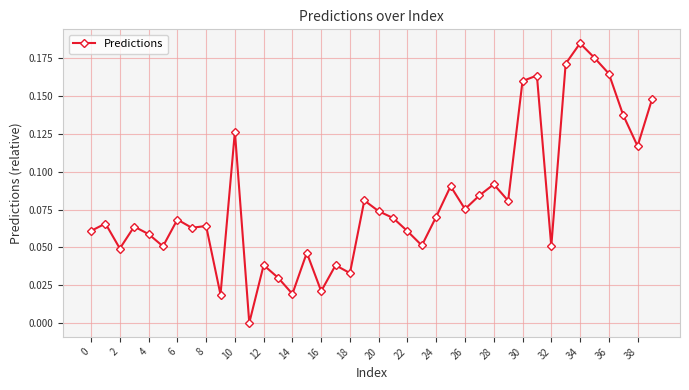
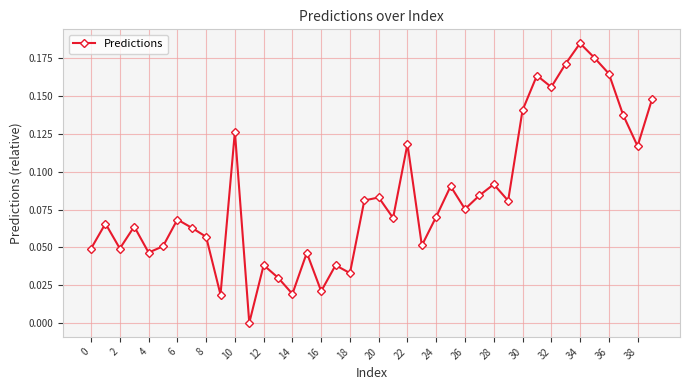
  {
-   "0": 0.061,
+   "0": 0.049,
    "2": 0.049,
-   "4": 0.059,
+   "4": 0.047,
    "6": 0.068,
-   "8": 0.064,
+   "8": 0.057,
    "10": 0.127,
    "12": 0.038,
    "14": 0.019,
    "16": 0.021,
    "18": 0.033,
-   "20": 0.074,
-   "22": 0.061,
+   "20": 0.083,
+   "22": 0.118,
    "24": 0.070,
    "26": 0.075,
    "28": 0.092,
-   "30": 0.160,
-   "32": 0.051,
+   "30": 0.141,
+   "32": 0.156,
    "34": 0.185,
    "36": 0.165,
    "38": 0.117
  }
